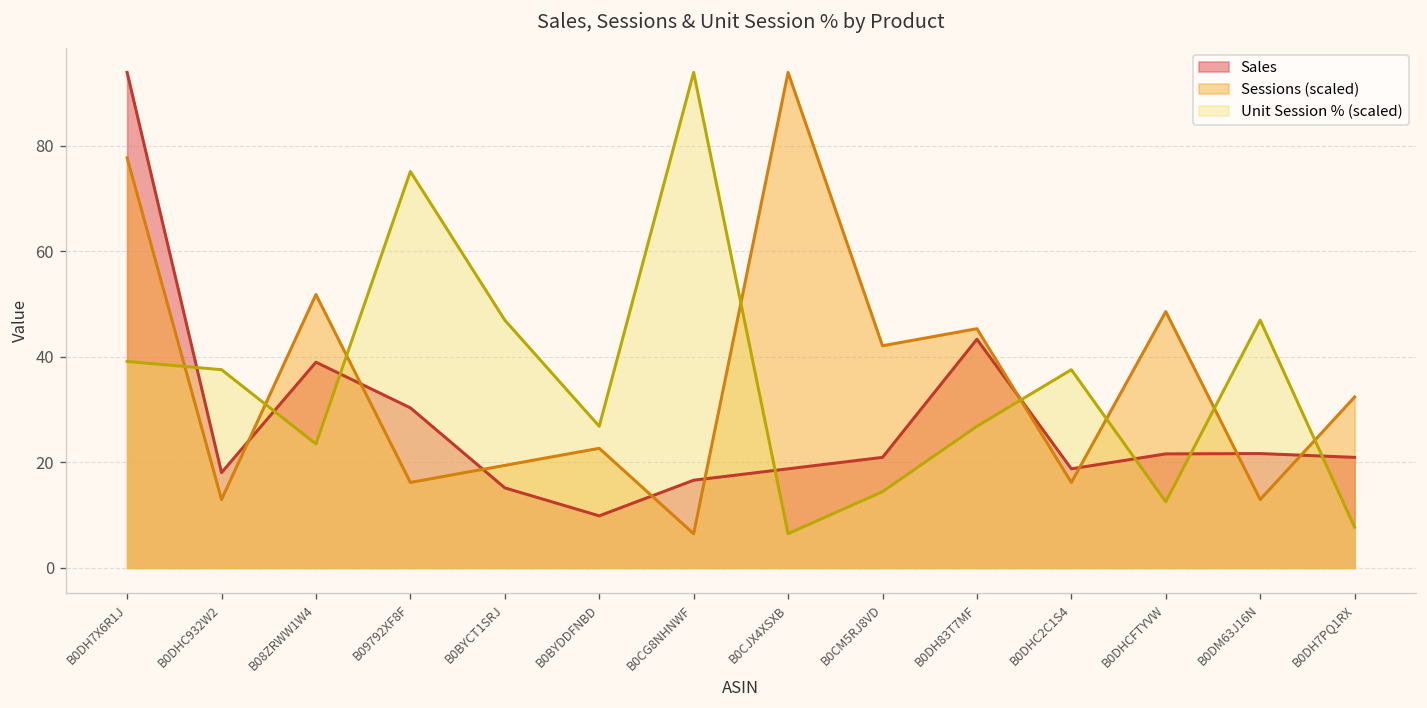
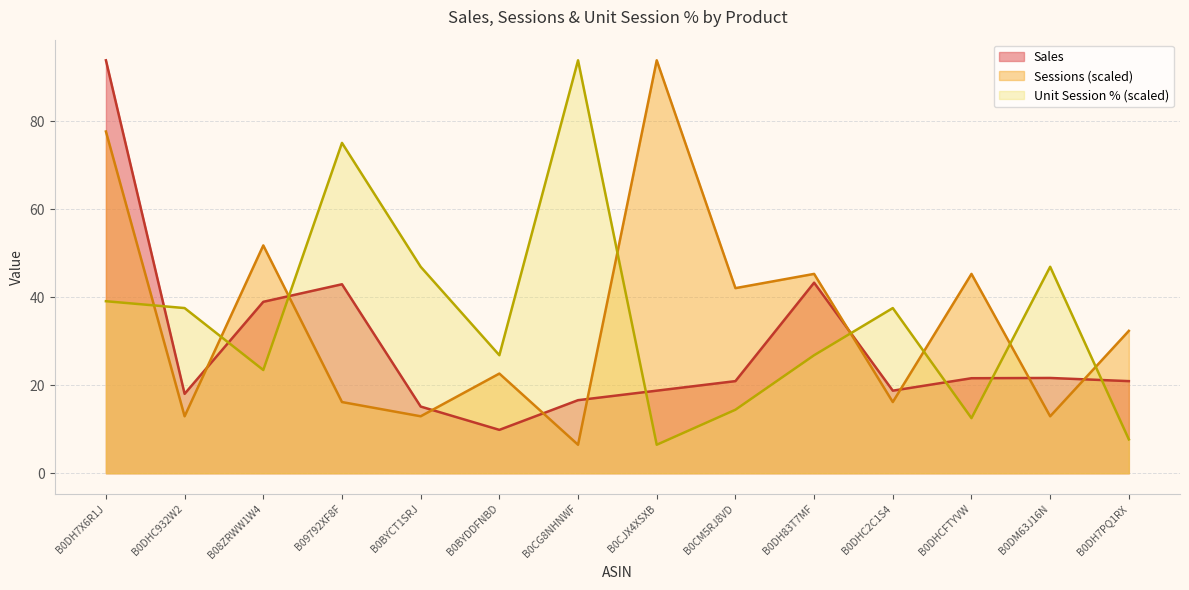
  {
    "Sales": {
      "B0DH7X6R1J": 94,
      "B0DHC932W2": 18,
      "B08ZRWW1W4": 39,
-     "B09792XF8F": 30,
+     "B09792XF8F": 43,
      "B0BYCT1SRJ": 15,
      "B0BYDDFNBD": 10,
      "B0CG8NHNWF": 17,
      "B0CJX4XSXB": 19,
      "B0CM5RJ8VD": 21,
      "B0DH83T7MF": 43,
      "B0DHC2C1S4": 19,
      "B0DHCFTYVW": 22,
      "B0DM63J16N": 22,
      "B0DH7PQ1RX": 21
    },
    "Sessions (scaled)": {
      "B0DH7X6R1J": 78,
      "B0DHC932W2": 13,
      "B08ZRWW1W4": 52,
      "B09792XF8F": 16,
-     "B0BYCT1SRJ": 19,
+     "B0BYCT1SRJ": 13,
      "B0BYDDFNBD": 23,
      "B0CG8NHNWF": 6,
      "B0CJX4XSXB": 94,
      "B0CM5RJ8VD": 42,
      "B0DH83T7MF": 45,
      "B0DHC2C1S4": 16,
-     "B0DHCFTYVW": 49,
+     "B0DHCFTYVW": 45,
      "B0DM63J16N": 13,
      "B0DH7PQ1RX": 32
    },
    "Unit Session % (scaled)": {
      "B0DH7X6R1J": 39,
      "B0DHC932W2": 38,
      "B08ZRWW1W4": 23,
      "B09792XF8F": 75,
      "B0BYCT1SRJ": 47,
      "B0BYDDFNBD": 27,
      "B0CG8NHNWF": 94,
      "B0CJX4XSXB": 6,
      "B0CM5RJ8VD": 14,
      "B0DH83T7MF": 27,
      "B0DHC2C1S4": 38,
      "B0DHCFTYVW": 13,
      "B0DM63J16N": 47,
      "B0DH7PQ1RX": 8
    }
  }
